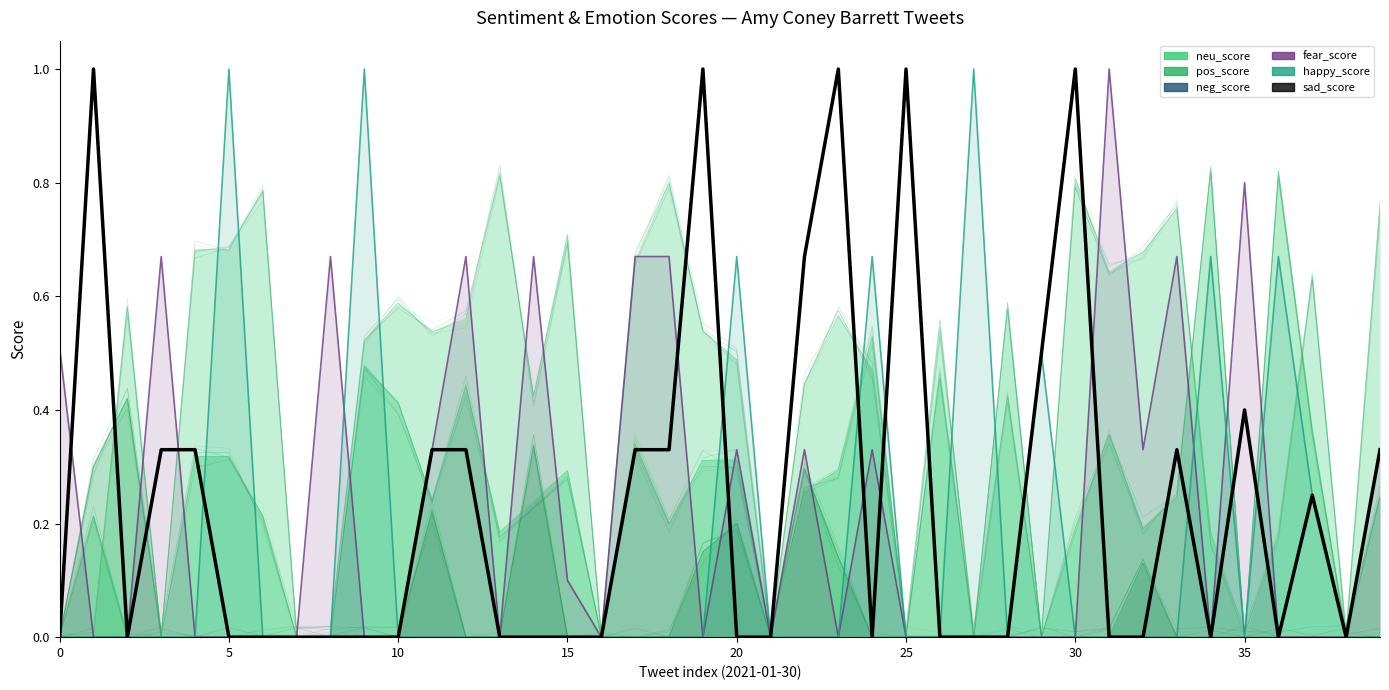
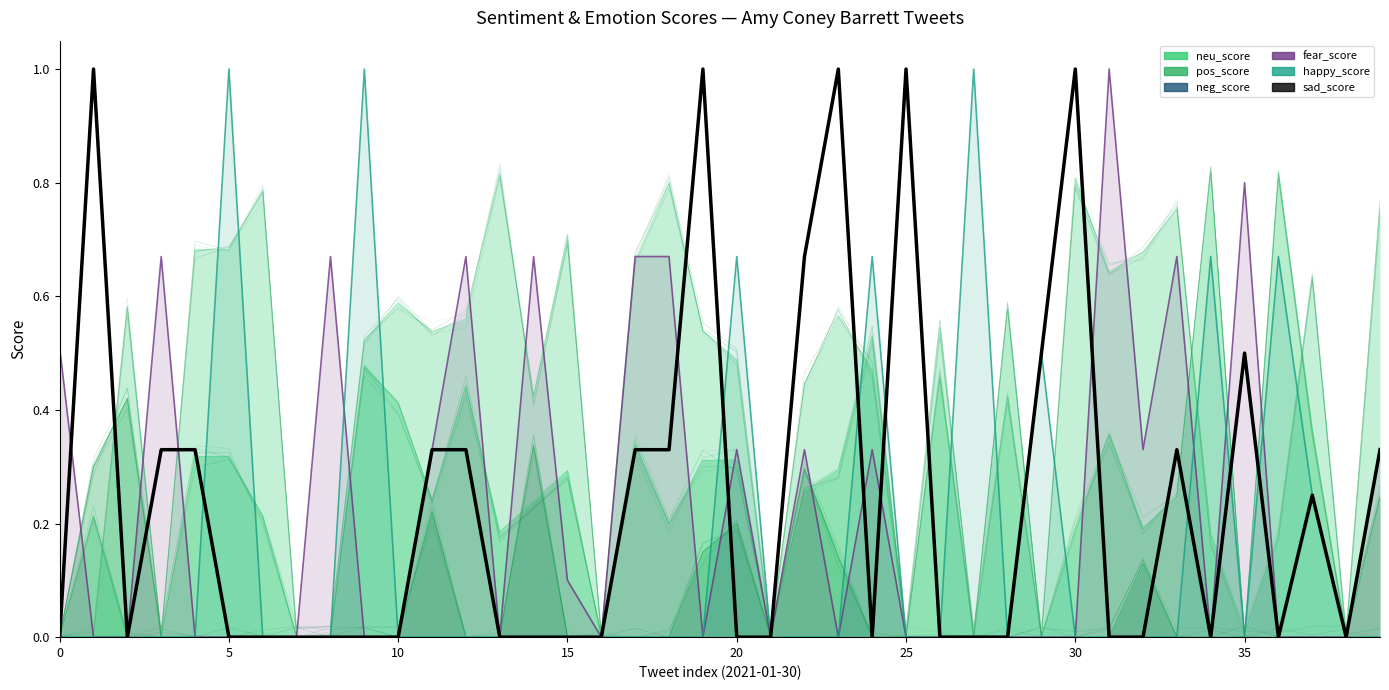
  {
    "fear_score": {
      "0": 0.51,
      "15": 0.1,
      "35": 0.8
    },
    "sad_score": {
      "20": 0.0,
      "25": 1.0,
      "30": 1.0,
-     "35": 0.4
+     "35": 0.5
    }
  }
